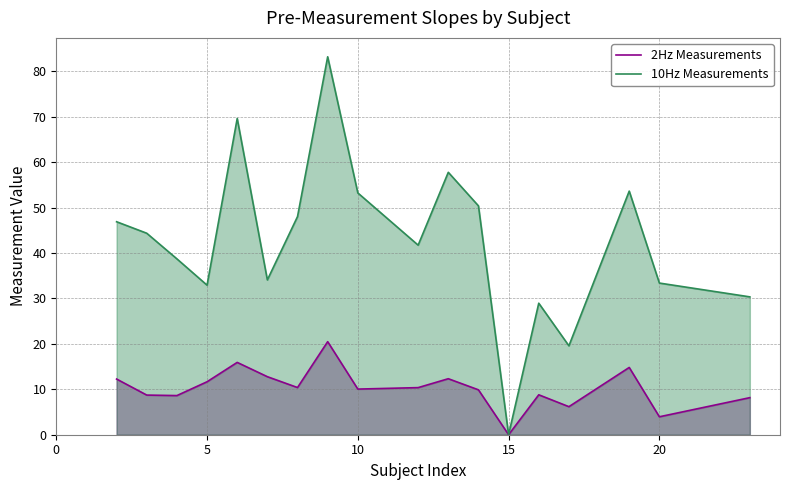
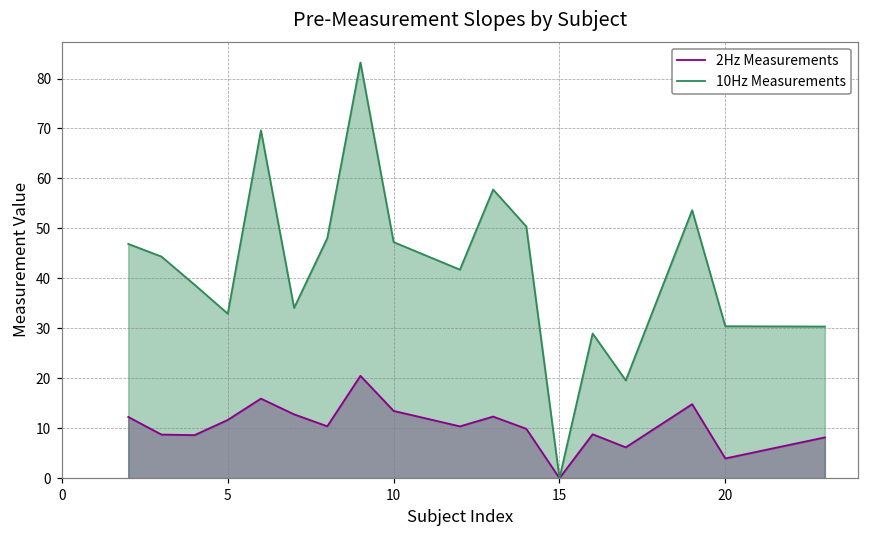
  {
    "2Hz Measurements": {
      "5": 12,
-     "10": 10,
+     "10": 13,
      "20": 4
    },
    "10Hz Measurements": {
      "5": 33,
-     "10": 53,
-     "20": 33
+     "10": 47,
+     "20": 30
    }
  }
